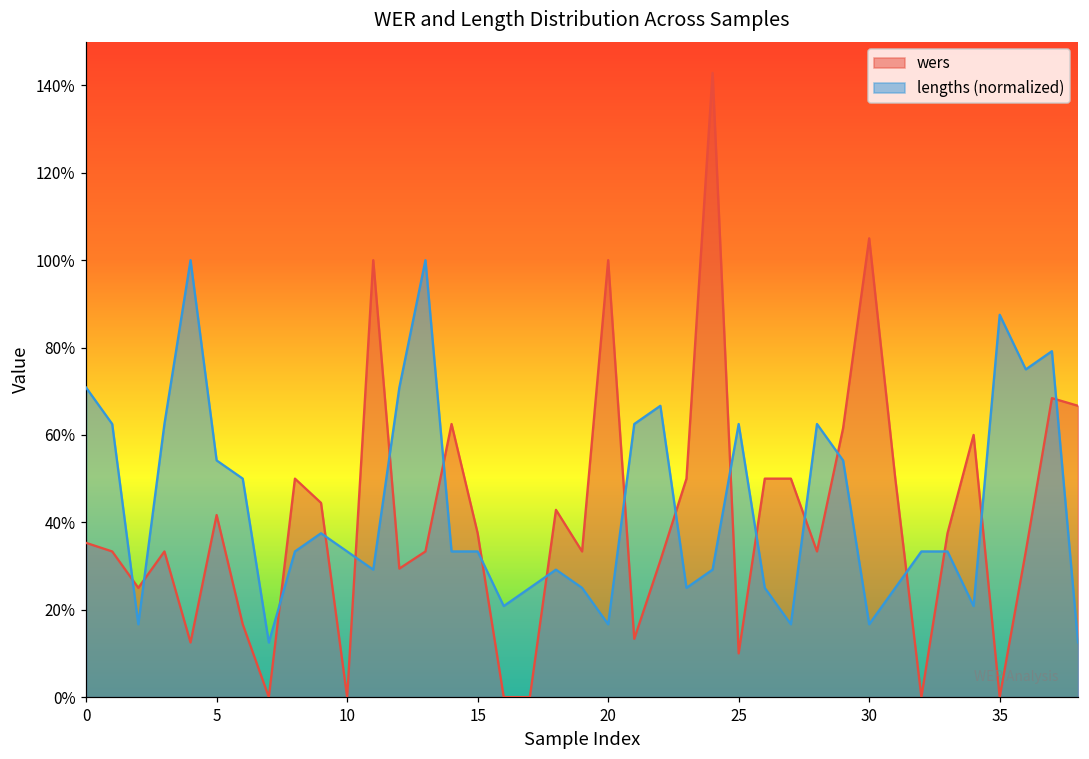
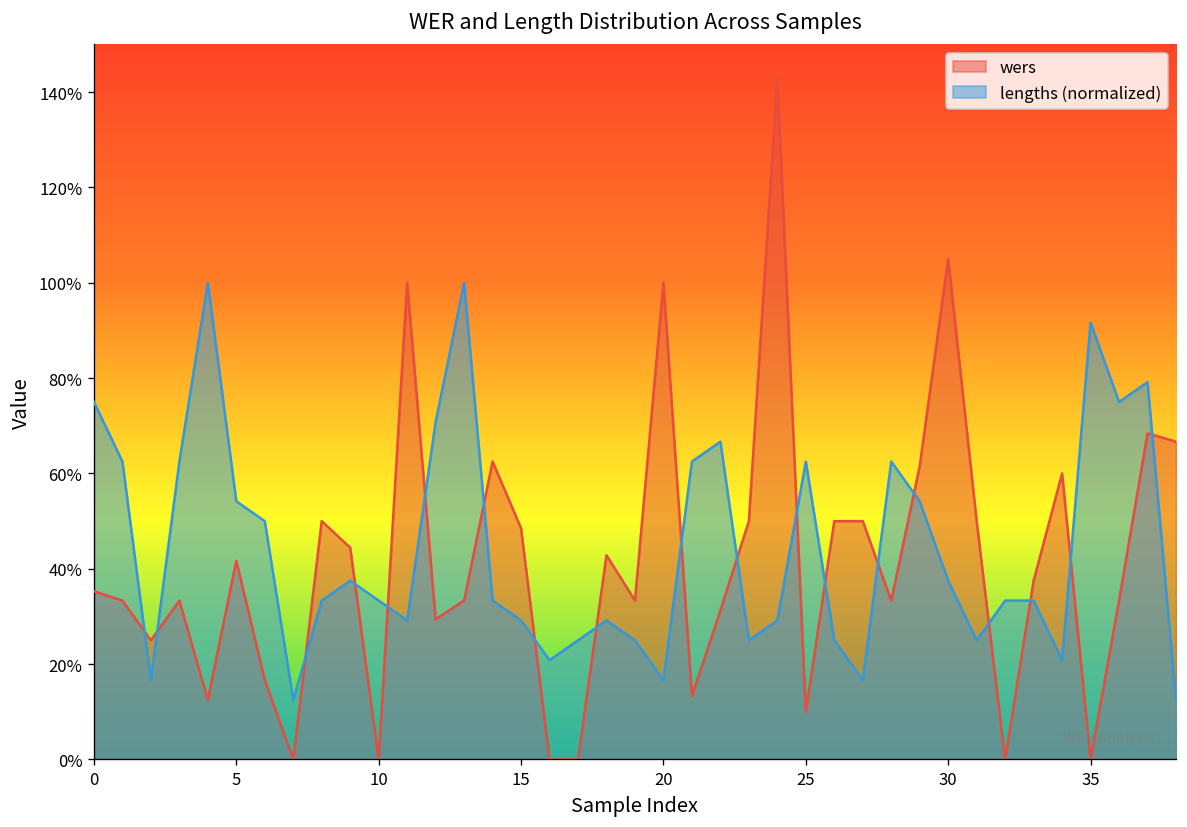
  {
    "wers": {
      "0": "35%",
      "5": "42%",
      "10": "0%",
-     "15": "38%",
+     "15": "49%",
      "20": "100%",
      "25": "10%",
      "30": "105%",
      "35": "0%"
    },
    "lengths (normalized)": {
-     "0": "71%",
+     "0": "75%",
      "5": "54%",
      "10": "33%",
-     "15": "33%",
+     "15": "29%",
      "20": "17%",
      "25": "63%",
-     "30": "17%",
-     "35": "88%"
+     "30": "38%",
+     "35": "92%"
    }
  }
